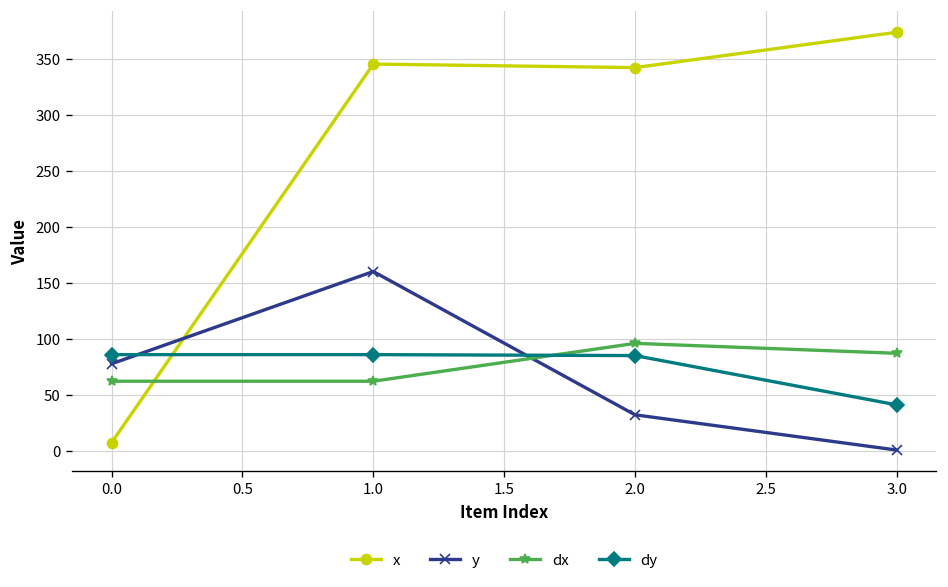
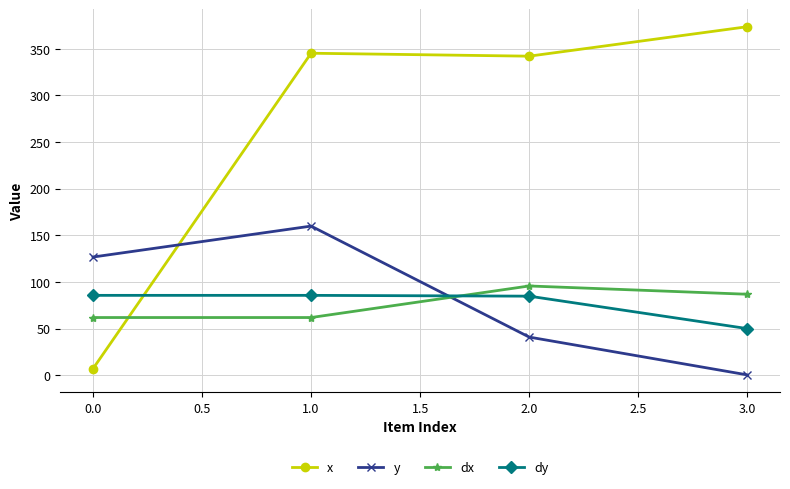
  {
    "x": {
      "0.0": 10,
      "1.0": 350,
      "2.0": 340,
      "3.0": 370
    },
    "y": {
-     "0.0": 80,
+     "0.0": 130,
      "1.0": 160,
-     "2.0": 30,
+     "2.0": 40,
      "3.0": 0
    },
    "dx": {
      "0.0": 60,
      "1.0": 60,
      "2.0": 100,
      "3.0": 90
    },
    "dy": {
      "0.0": 90,
      "1.0": 90,
      "2.0": 80,
-     "3.0": 40
+     "3.0": 50
    }
  }
